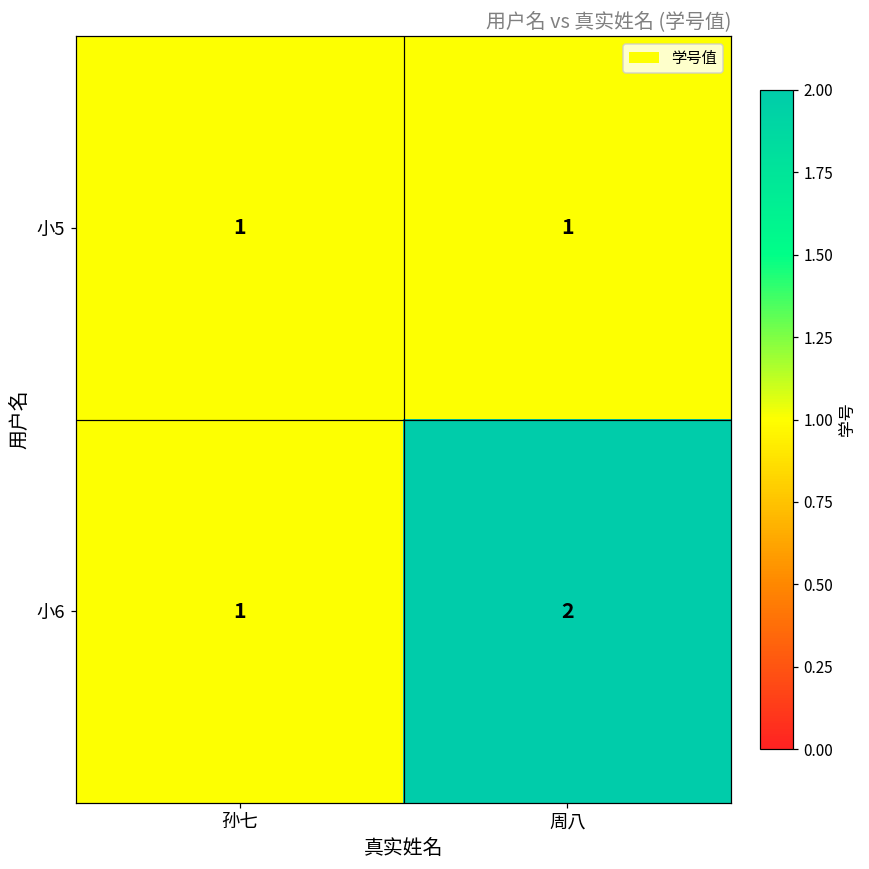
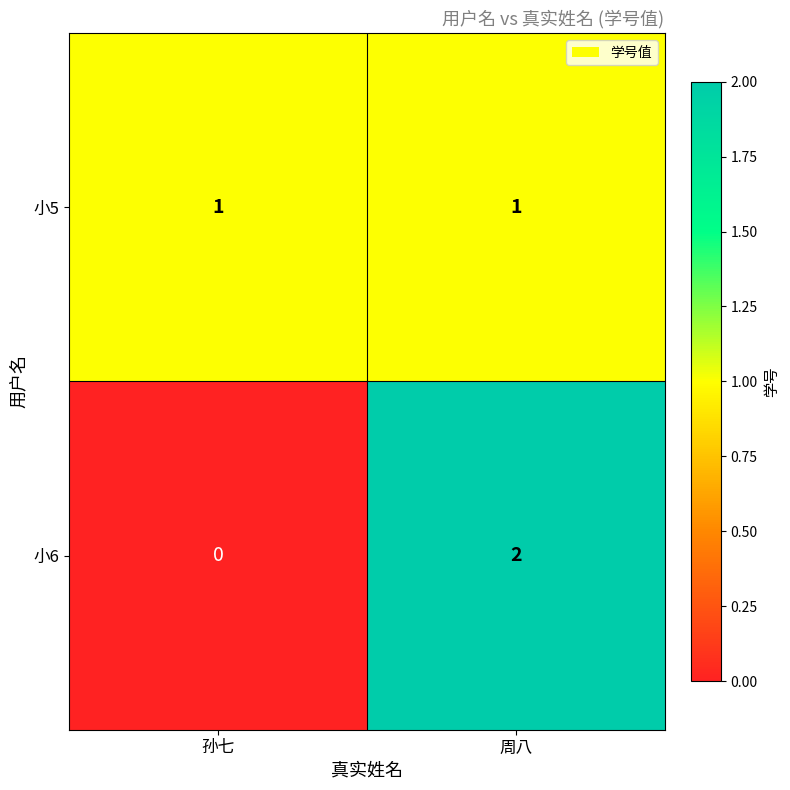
  {
    "小5": {
      "孙七": 1,
      "周八": 1
    },
    "小6": {
-     "孙七": 1,
+     "孙七": 0,
      "周八": 2
    }
  }
